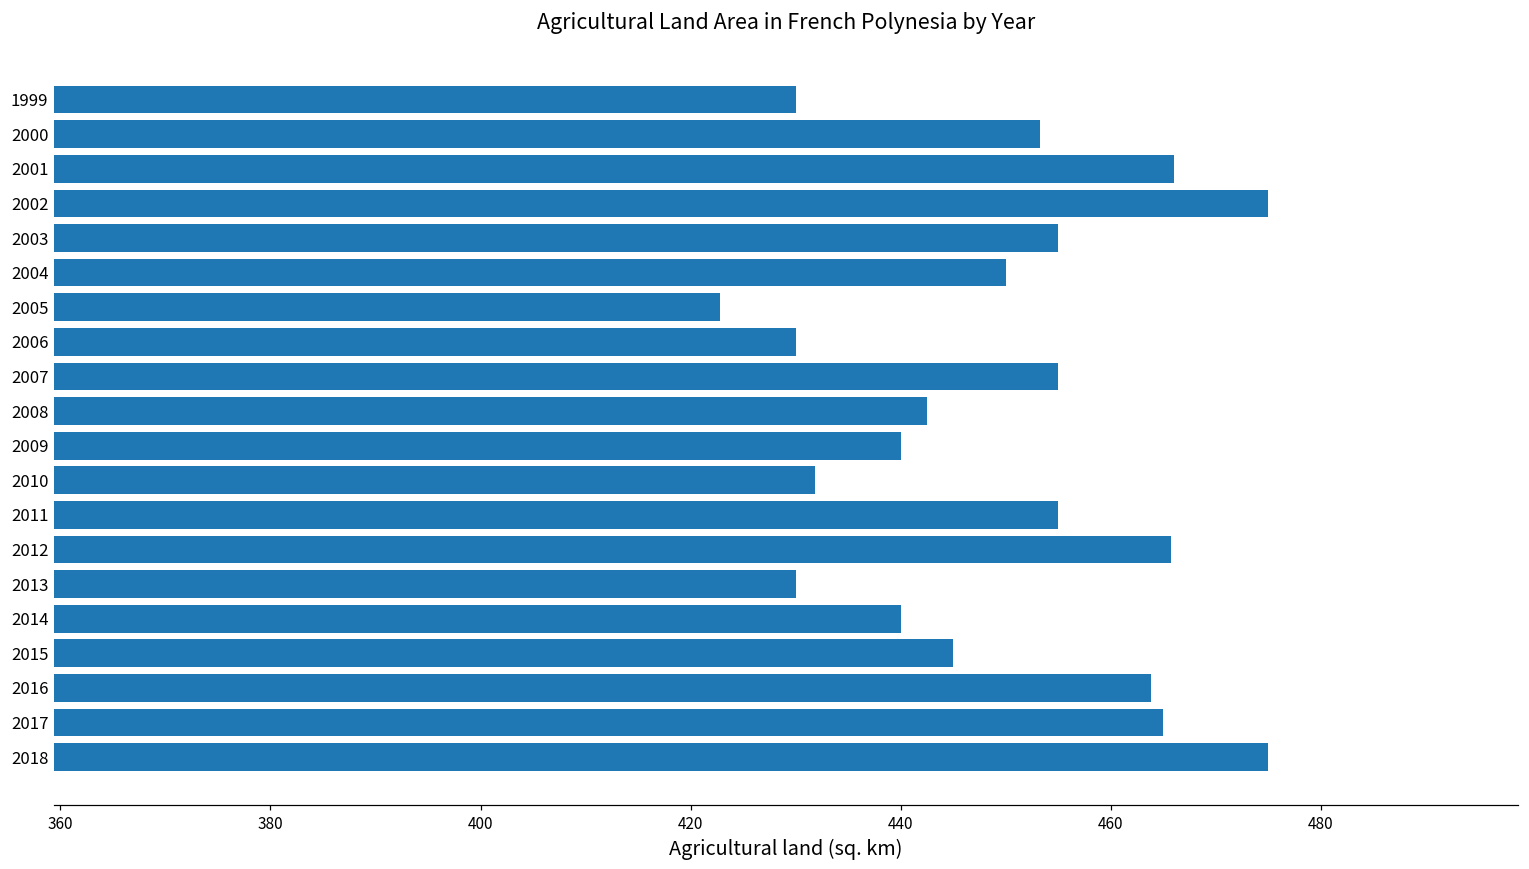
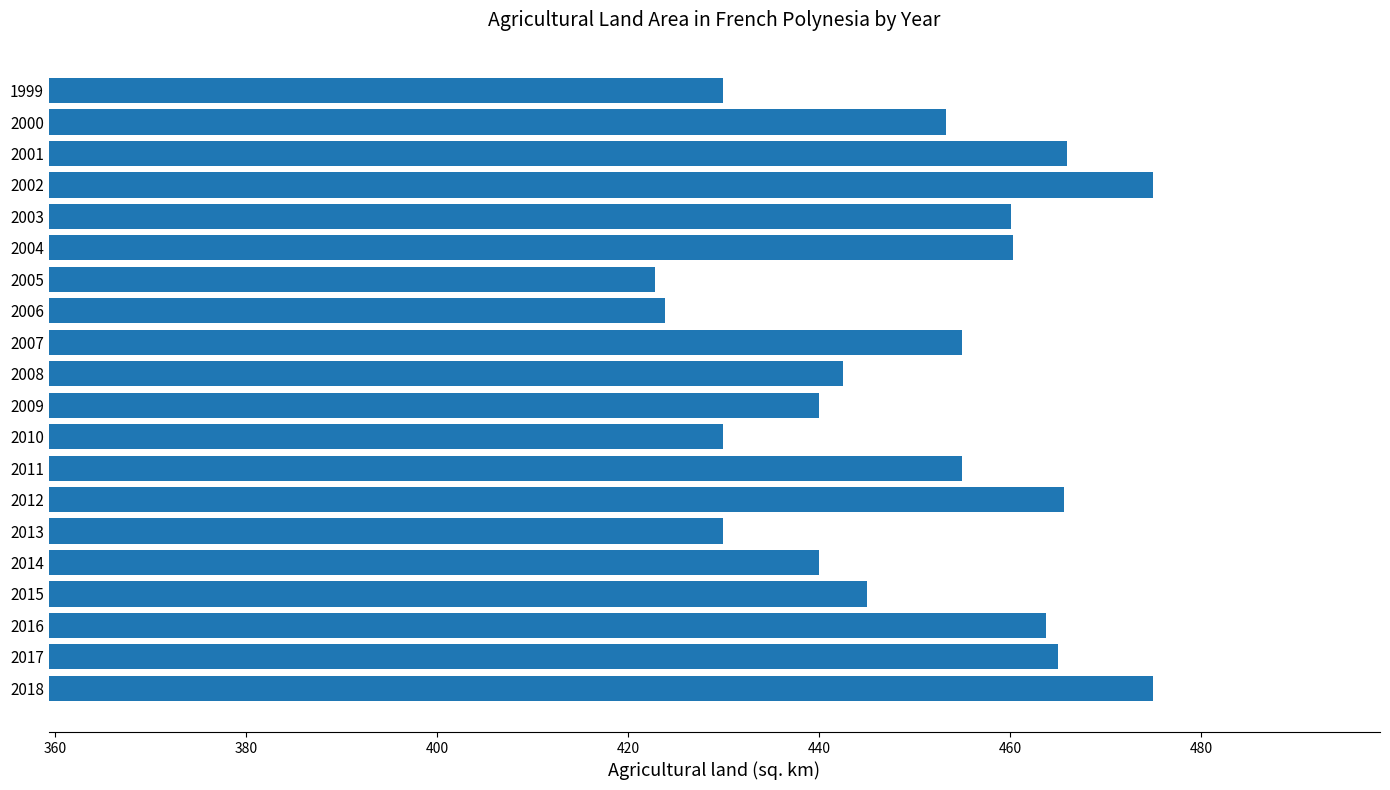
  {
    "1999": 430,
    "2000": 453,
    "2001": 466,
    "2002": 475,
-   "2003": 455,
-   "2004": 450,
+   "2003": 460,
+   "2004": 460,
    "2005": 423,
-   "2006": 430,
+   "2006": 424,
    "2007": 455,
    "2008": 443,
    "2009": 440,
-   "2010": 432,
+   "2010": 430,
    "2011": 455,
    "2012": 466,
    "2013": 430,
    "2014": 440,
    "2015": 445,
    "2016": 464,
    "2017": 465,
    "2018": 475
  }
